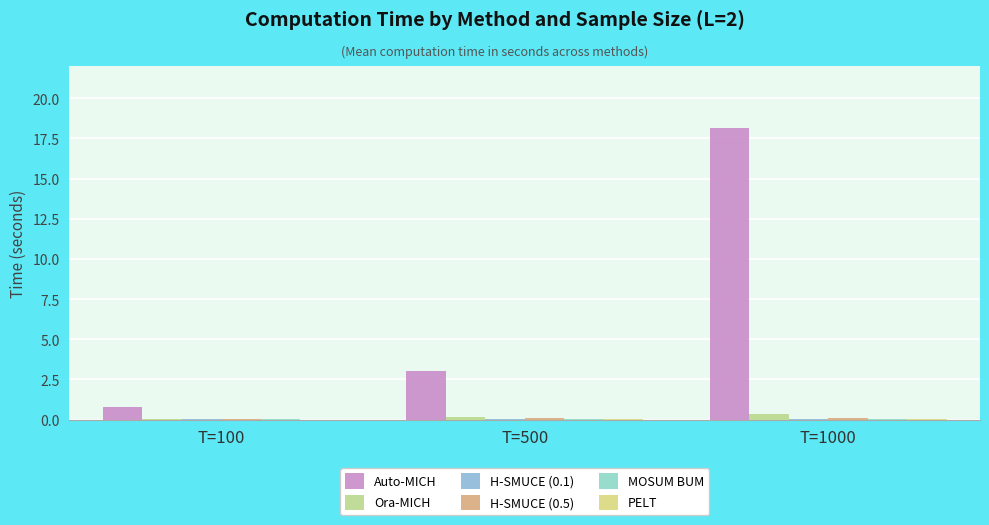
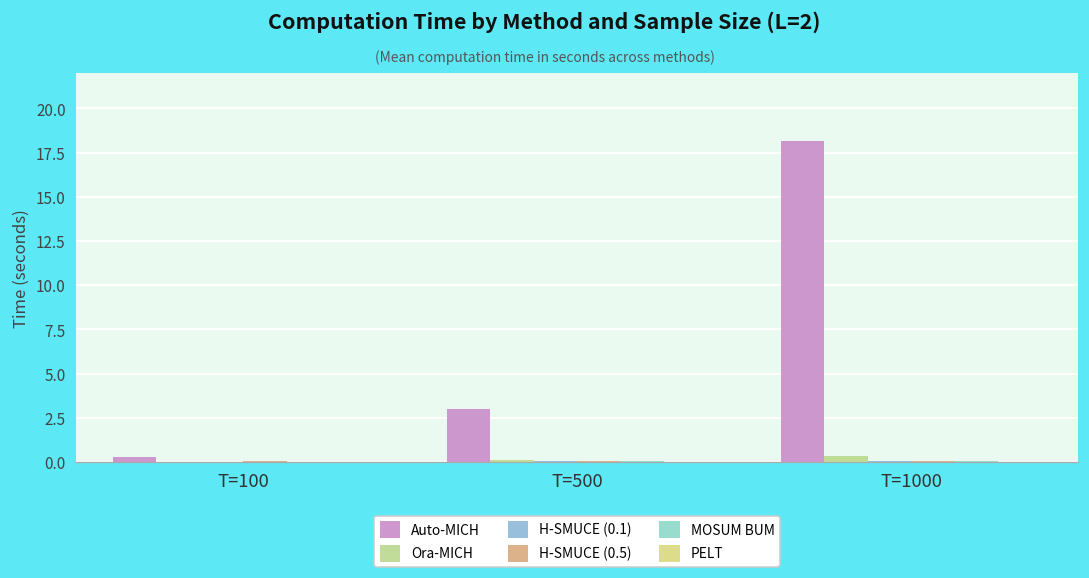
  {
    "Auto-MICH": {
-     "T=100": 0.8,
+     "T=100": 0.3,
      "T=500": 3.0,
      "T=1000": 18.2
    }
  }
